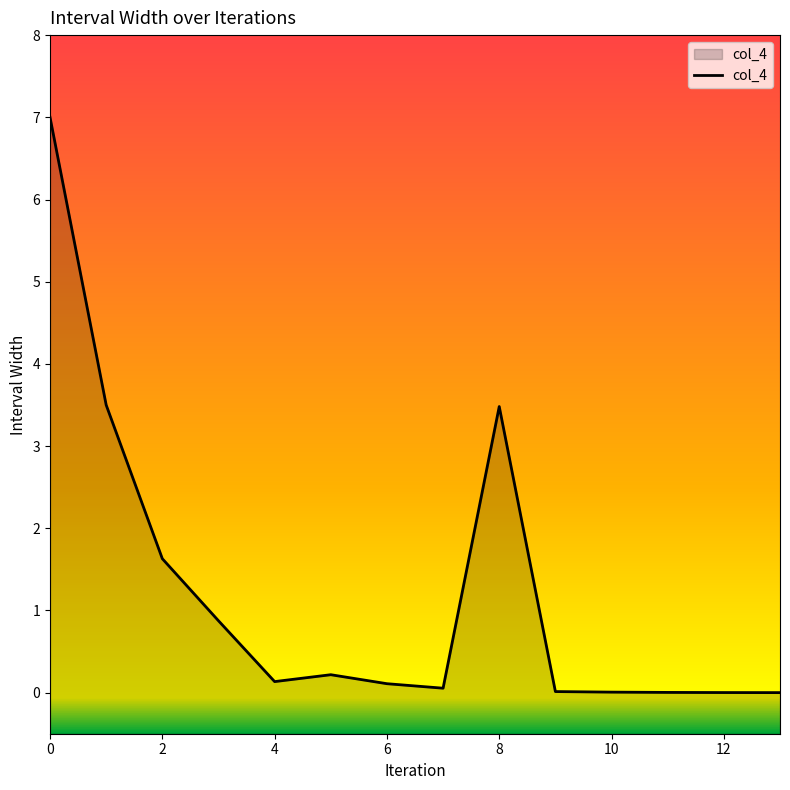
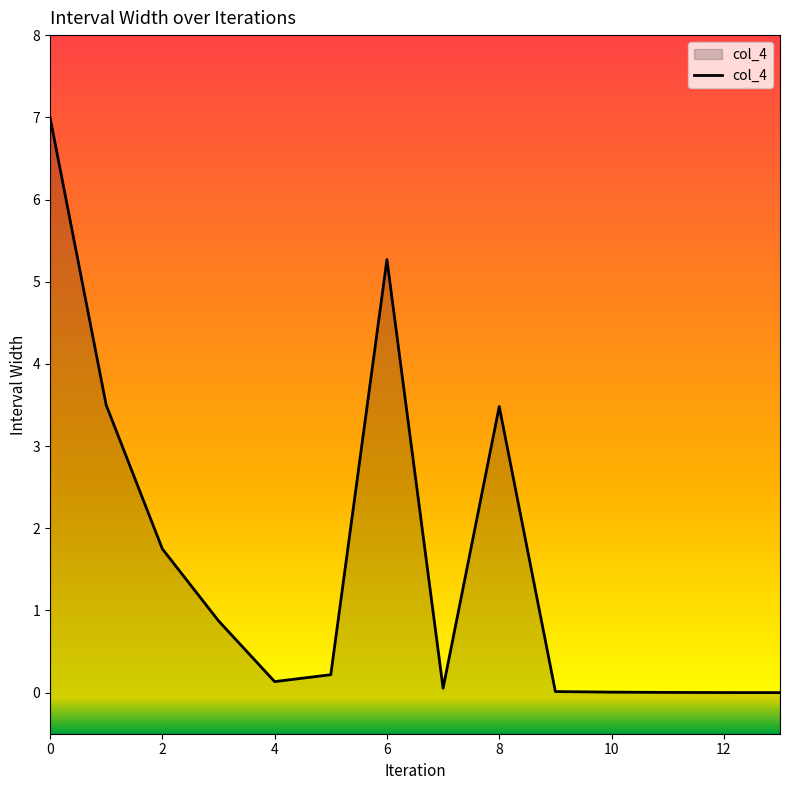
  {
    "0": 7.0,
-   "2": 1.6,
+   "2": 1.8,
    "4": 0.1,
-   "6": 0.1,
+   "6": 5.3,
    "8": 3.5,
    "10": 0.0,
    "12": 0.0
  }
